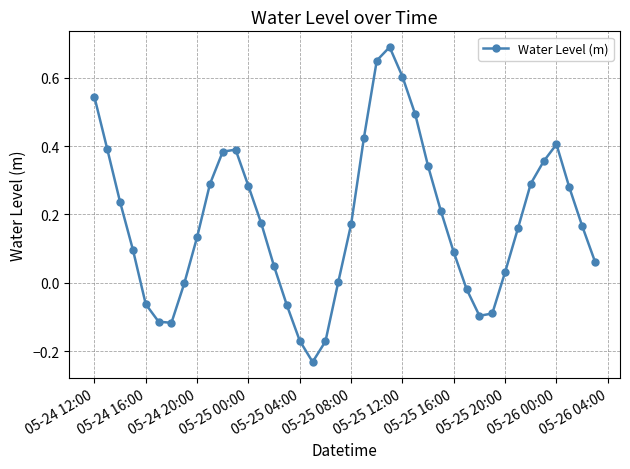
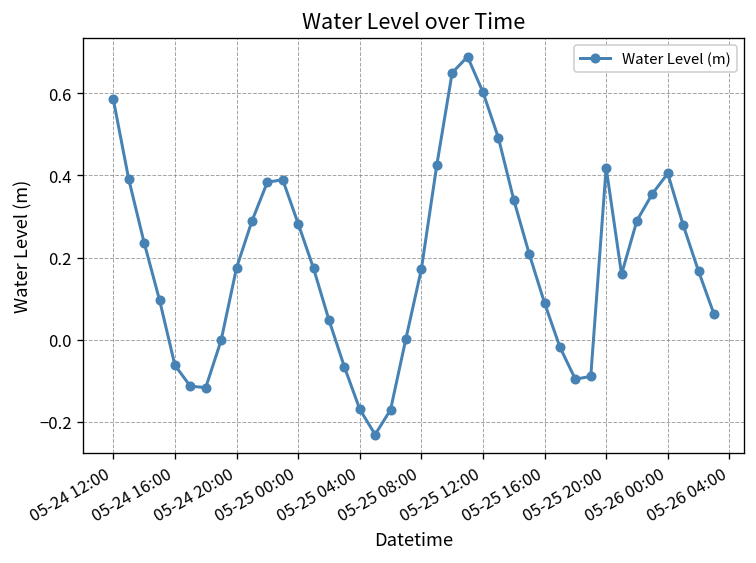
  {
-   "05-24 12:00": 0.54,
+   "05-24 12:00": 0.59,
    "05-24 16:00": -0.06,
-   "05-24 20:00": 0.13,
+   "05-24 20:00": 0.17,
    "05-25 00:00": 0.28,
    "05-25 04:00": -0.17,
    "05-25 08:00": 0.17,
    "05-25 12:00": 0.60,
    "05-25 16:00": 0.09,
-   "05-25 20:00": 0.03,
+   "05-25 20:00": 0.42,
    "05-26 00:00": 0.40
  }
